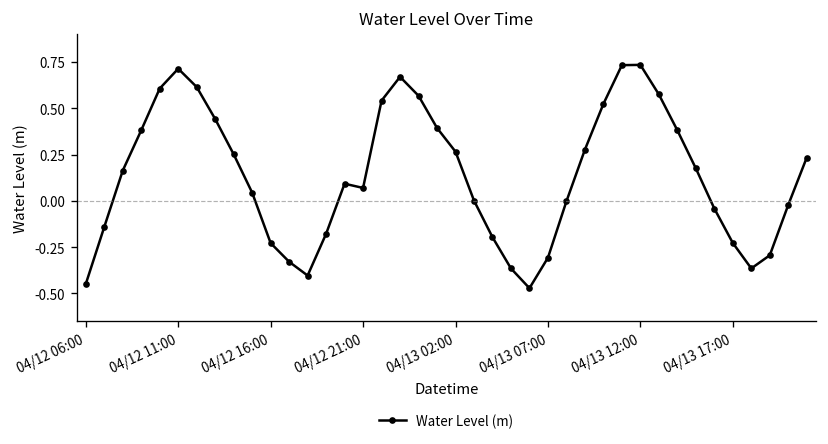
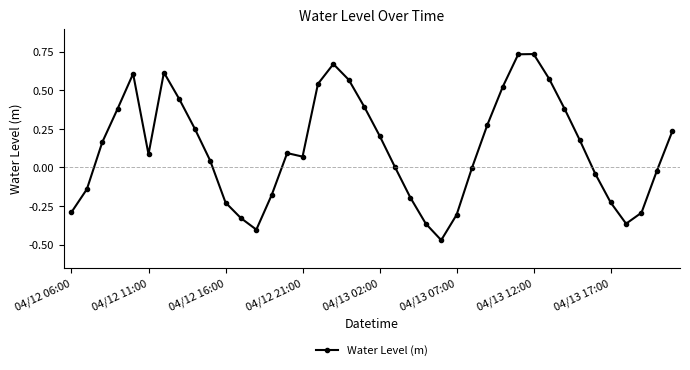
  {
-   "04/12 06:00": -0.45,
-   "04/12 11:00": 0.71,
+   "04/12 06:00": -0.29,
+   "04/12 11:00": 0.09,
    "04/12 16:00": -0.23,
    "04/12 21:00": 0.07,
-   "04/13 02:00": 0.27,
+   "04/13 02:00": 0.21,
    "04/13 07:00": -0.31,
    "04/13 12:00": 0.74,
    "04/13 17:00": -0.23
  }
